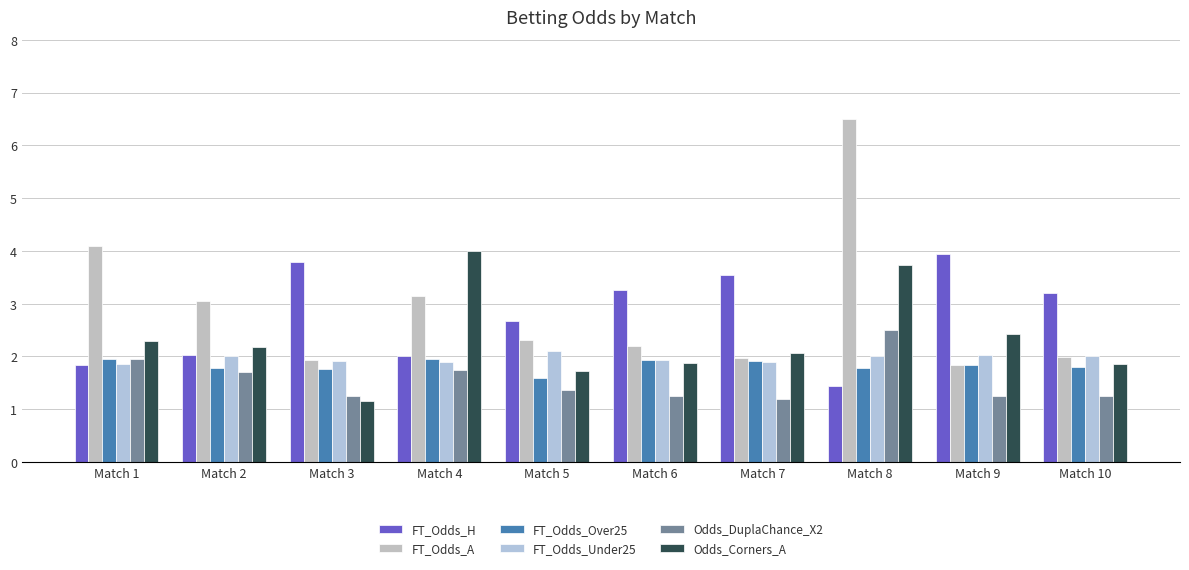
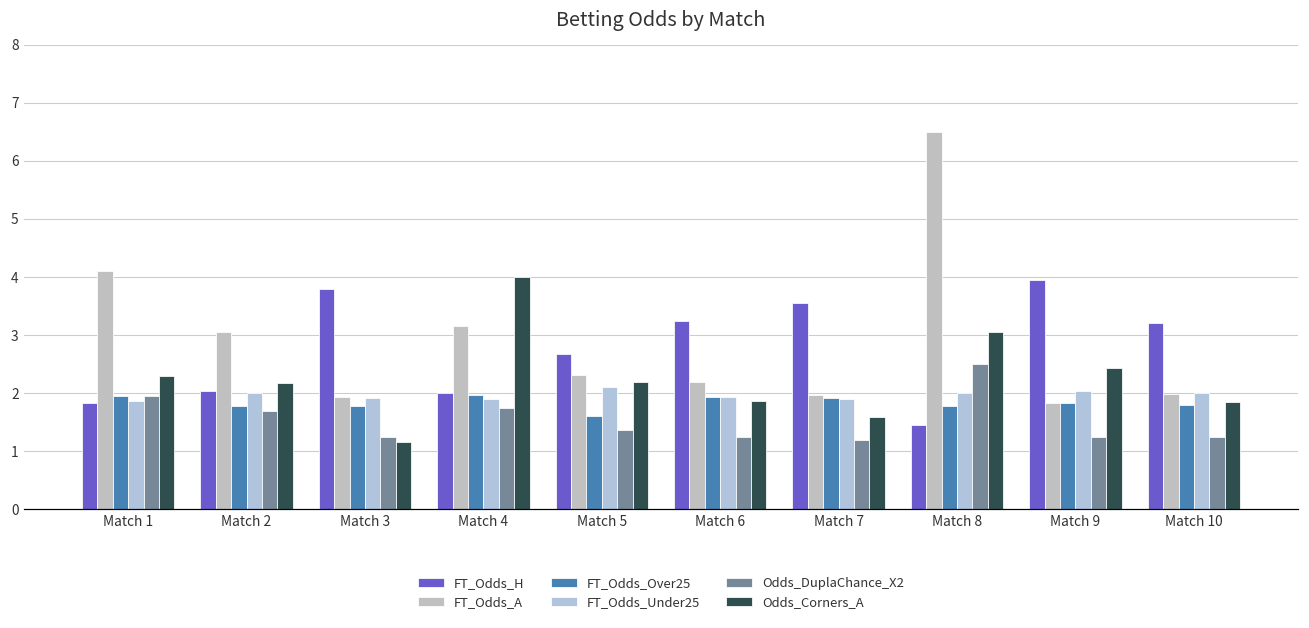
  {
    "Odds_Corners_A": {
      "Match 1": 2.3,
      "Match 2": 2.2,
      "Match 3": 1.2,
      "Match 4": 4.0,
-     "Match 5": 1.7,
+     "Match 5": 2.2,
      "Match 6": 1.9,
-     "Match 7": 2.1,
-     "Match 8": 3.7,
+     "Match 7": 1.6,
+     "Match 8": 3.1,
      "Match 9": 2.4,
      "Match 10": 1.9
    }
  }
